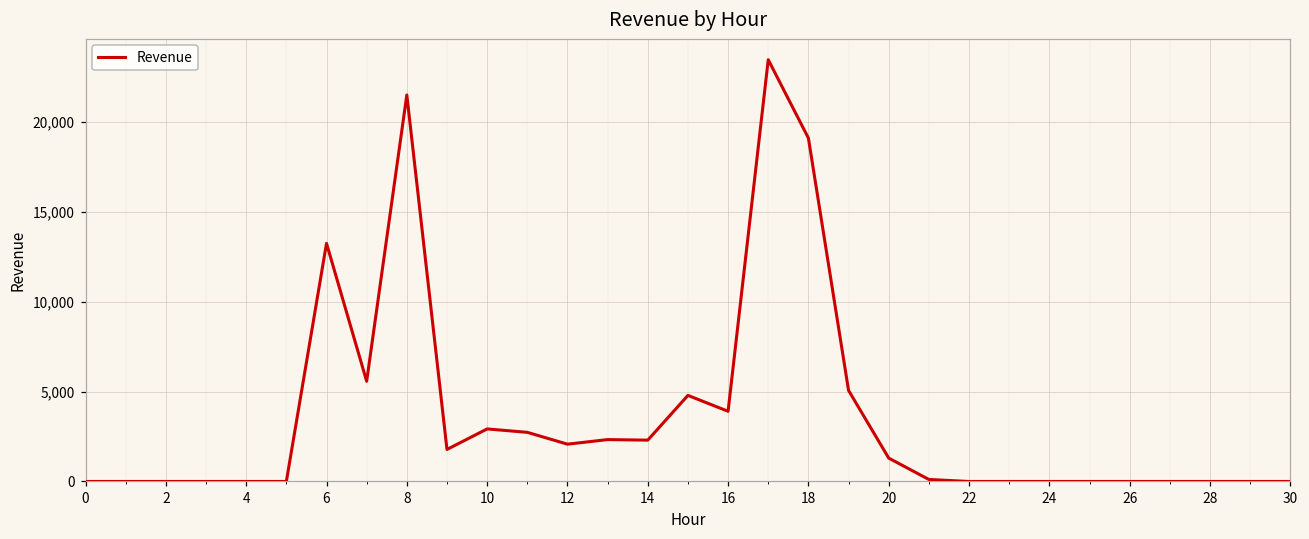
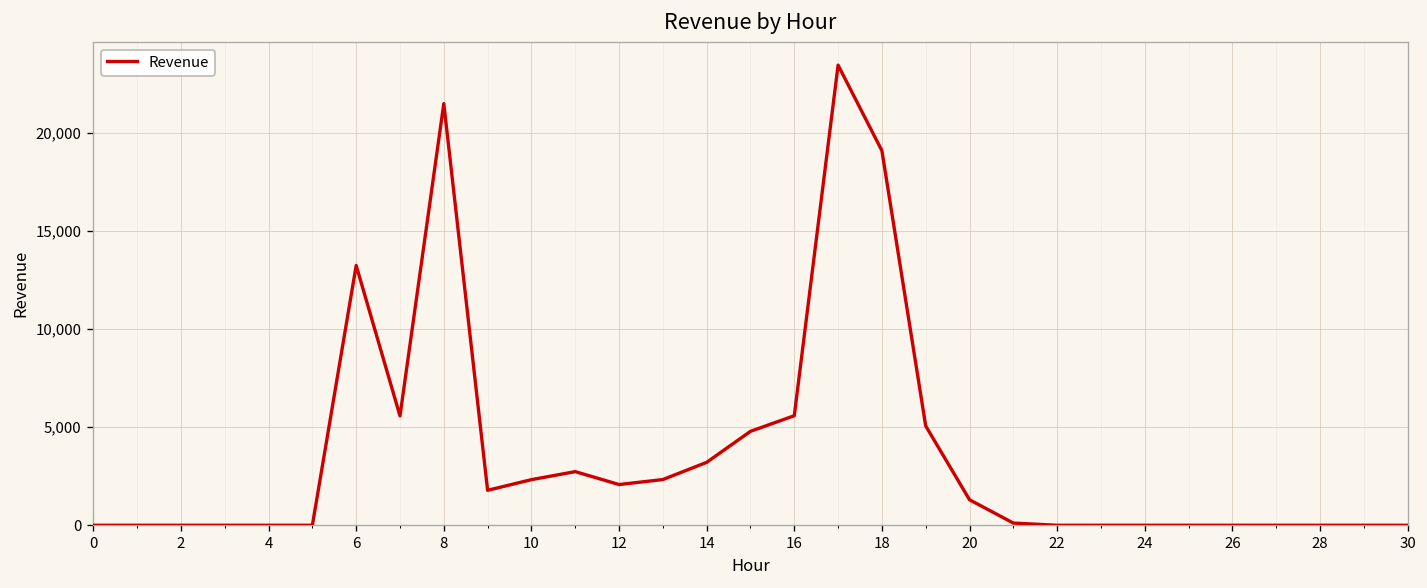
  {
    "0": "0",
    "2": "0",
    "4": "0",
    "6": "13,200",
    "8": "21,500",
-   "10": "2,900",
+   "10": "2,300",
    "12": "2,100",
-   "14": "2,300",
-   "16": "3,900",
+   "14": "3,200",
+   "16": "5,600",
    "18": "19,100",
    "20": "1,300",
    "22": "0",
    "24": "0",
    "26": "0",
    "28": "0",
    "30": "0"
  }
